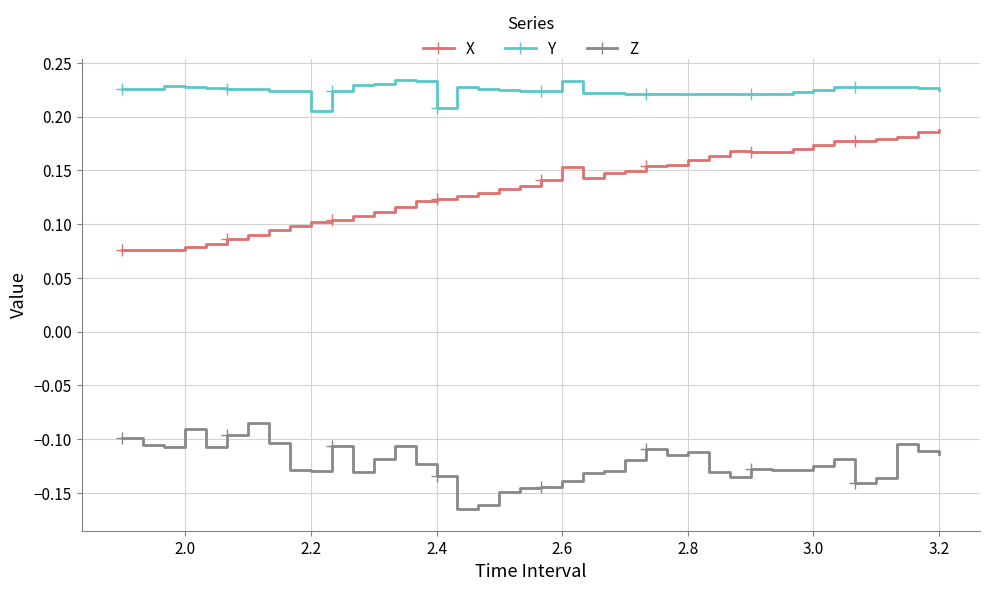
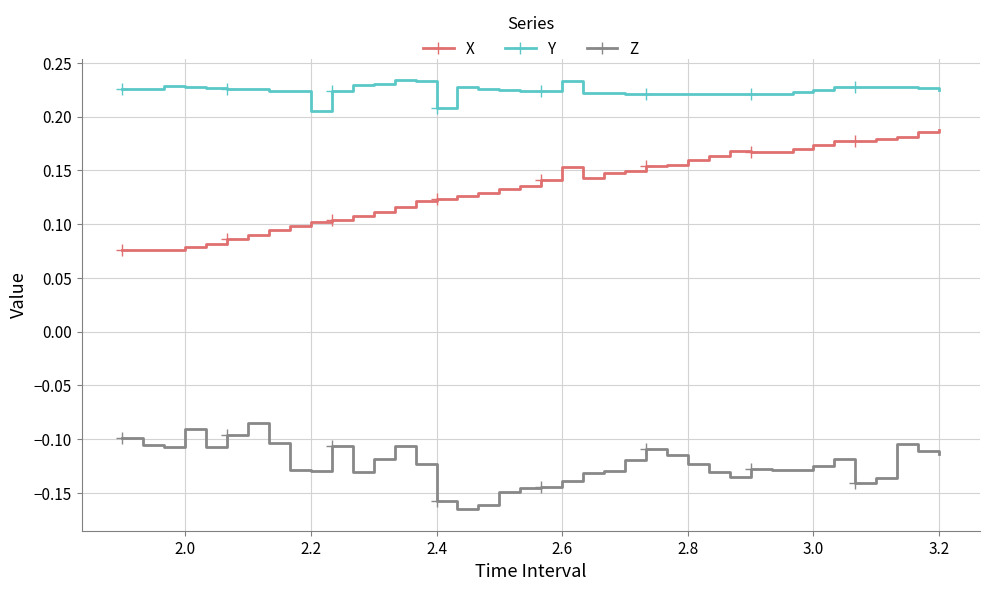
  {
    "X": {
      "2.0": 0.079,
      "2.2": 0.102,
      "2.4": 0.123,
      "2.6": 0.153,
      "2.8": 0.159,
      "3.0": 0.174,
      "3.2": 0.188
    },
    "Y": {
      "2.0": 0.227,
      "2.2": 0.205,
      "2.4": 0.208,
      "2.6": 0.233,
      "2.8": 0.221,
      "3.0": 0.225,
      "3.2": 0.225
    },
    "Z": {
      "2.0": -0.091,
      "2.2": -0.130,
-     "2.4": -0.134,
+     "2.4": -0.158,
      "2.6": -0.138,
-     "2.8": -0.112,
+     "2.8": -0.123,
      "3.0": -0.125,
      "3.2": -0.114
    }
  }
